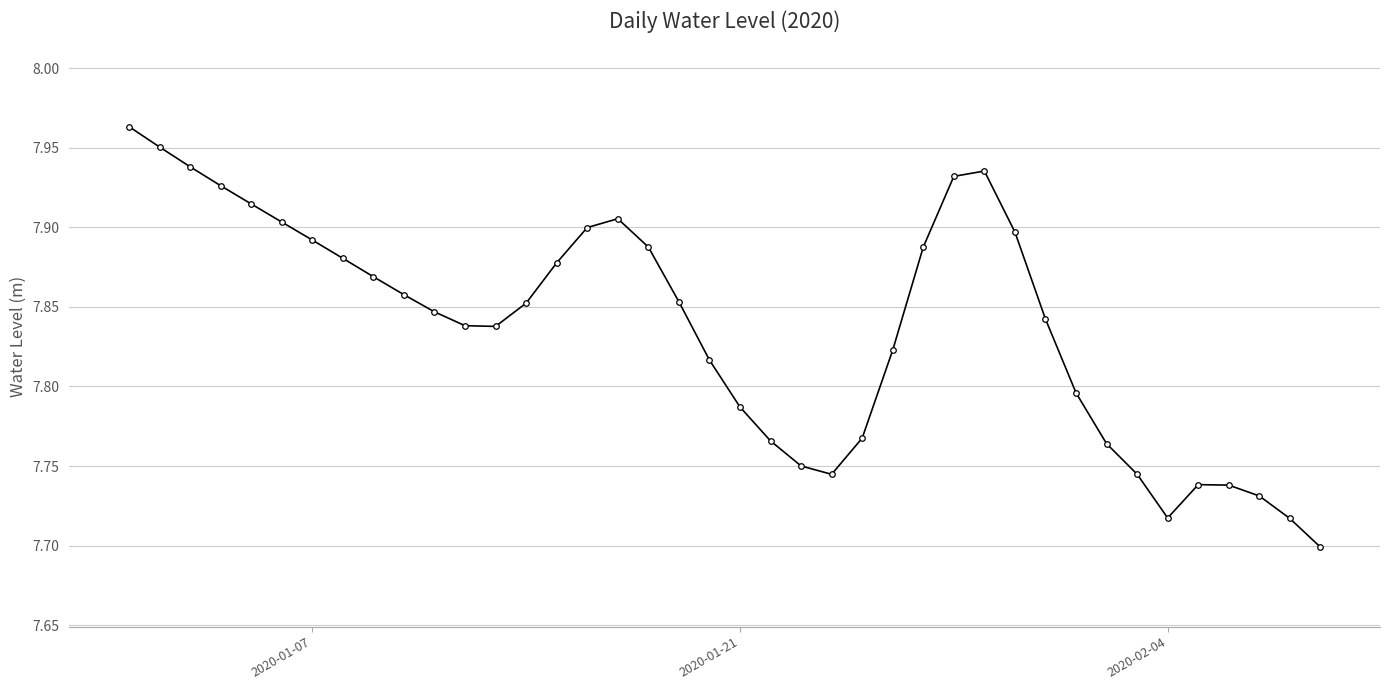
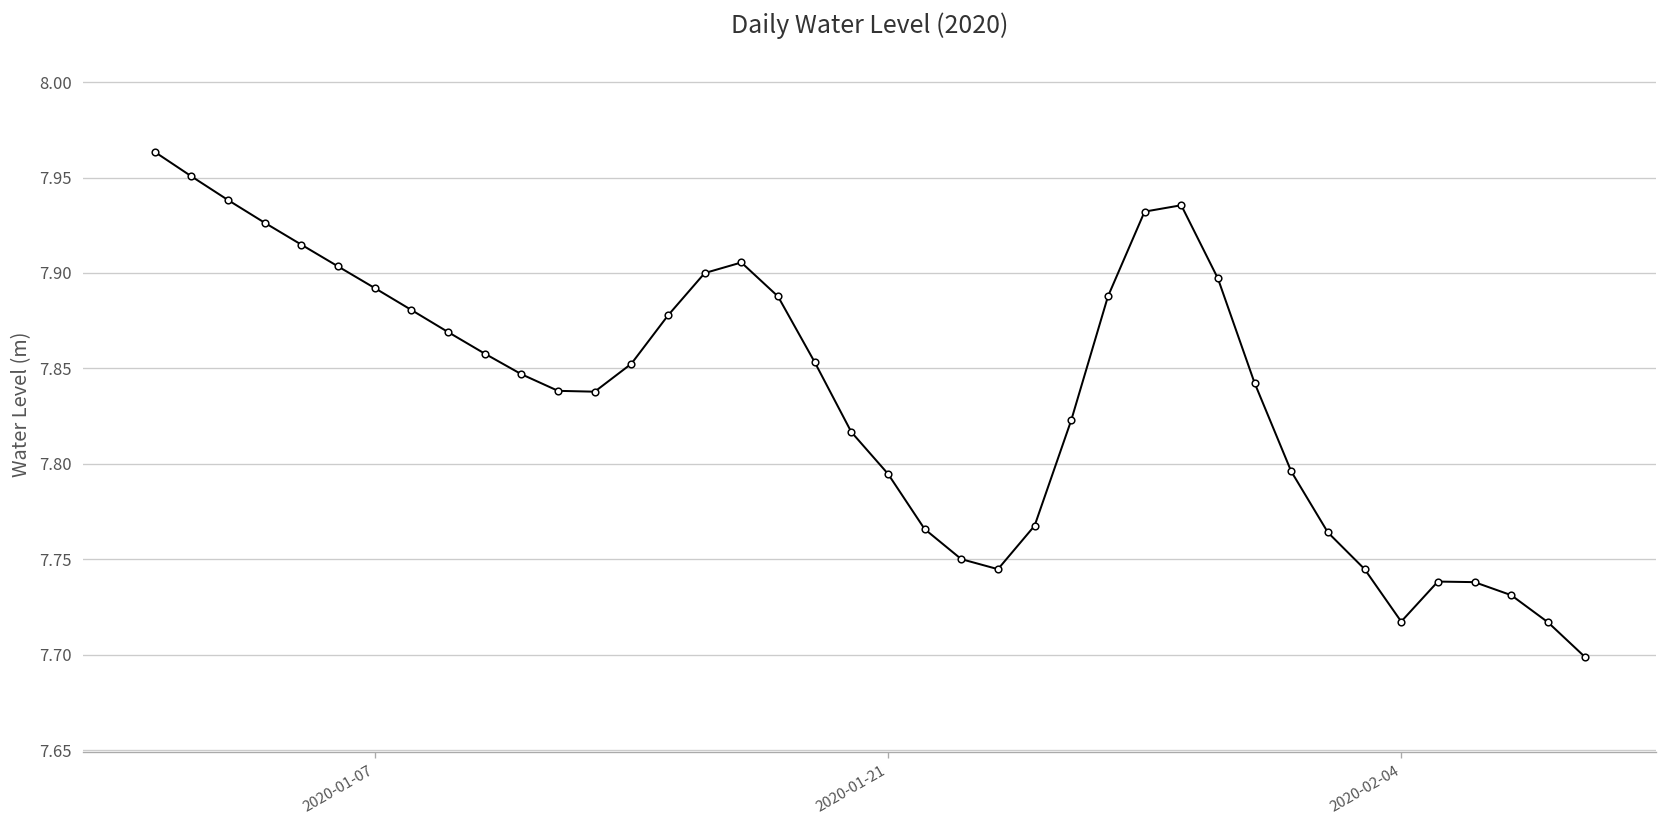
  {
    "2020-01-07": 7.892,
-   "2020-01-21": 7.787,
+   "2020-01-21": 7.795,
    "2020-02-04": 7.717
  }
